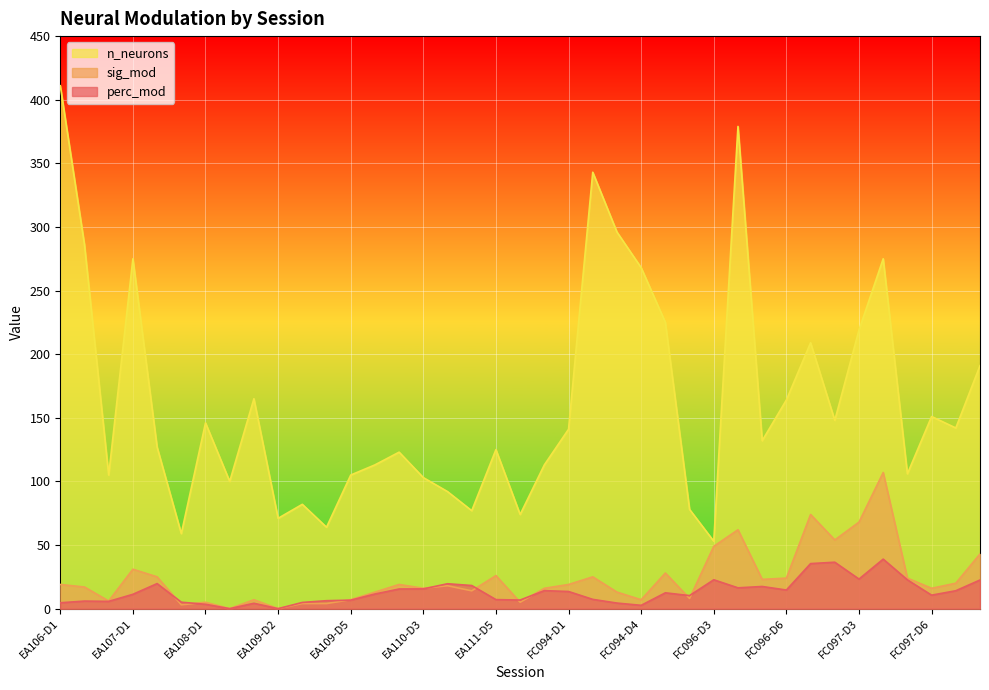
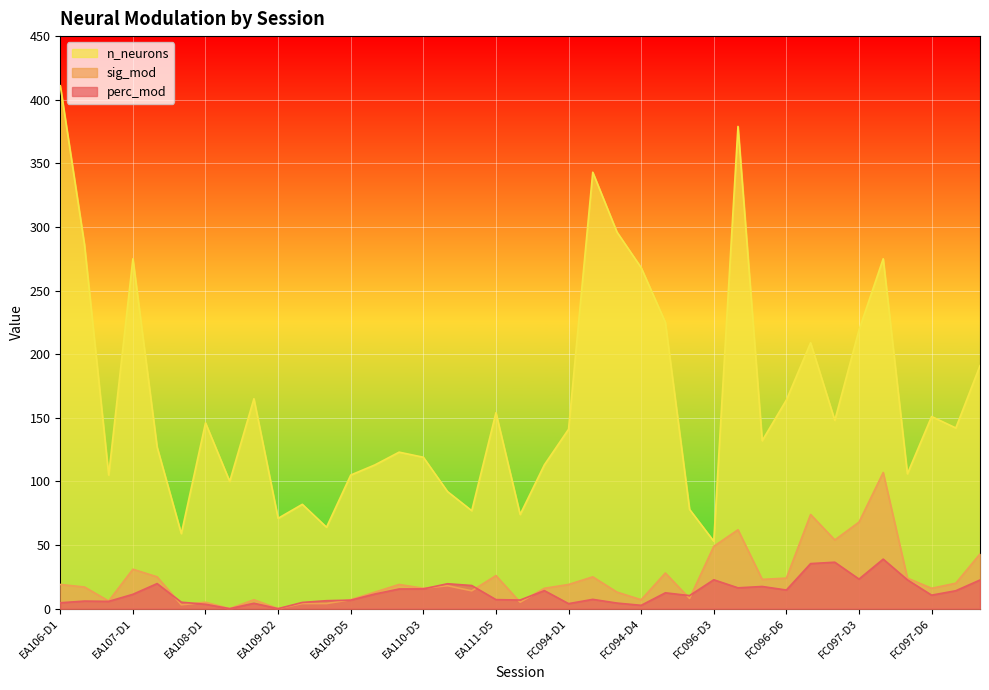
  {
    "n_neurons": {
      "EA106-D1": 411,
      "EA107-D1": 275,
      "EA108-D1": 146,
      "EA109-D2": 71,
      "EA109-D5": 105,
-     "EA110-D3": 103,
-     "EA111-D5": 125,
+     "EA110-D3": 119,
+     "EA111-D5": 154,
      "FC094-D1": 141,
      "FC094-D4": 268,
      "FC096-D3": 53,
      "FC096-D6": 164,
      "FC097-D3": 219,
      "FC097-D6": 151
    },
    "sig_mod": {
      "EA106-D1": 19,
      "EA107-D1": 31,
      "EA111-D5": 26,
      "FC094-D1": 19,
      "FC094-D4": 7,
      "FC096-D3": 49,
      "FC096-D6": 24,
      "FC097-D3": 68,
      "FC097-D6": 16
    },
    "perc_mod": {
      "EA106-D1": 5,
      "EA107-D1": 11,
      "EA111-D5": 7,
-     "FC094-D1": 13,
+     "FC094-D1": 4,
      "FC094-D4": 3,
      "FC096-D3": 23,
      "FC096-D6": 15,
      "FC097-D3": 23,
      "FC097-D6": 11
    }
  }
